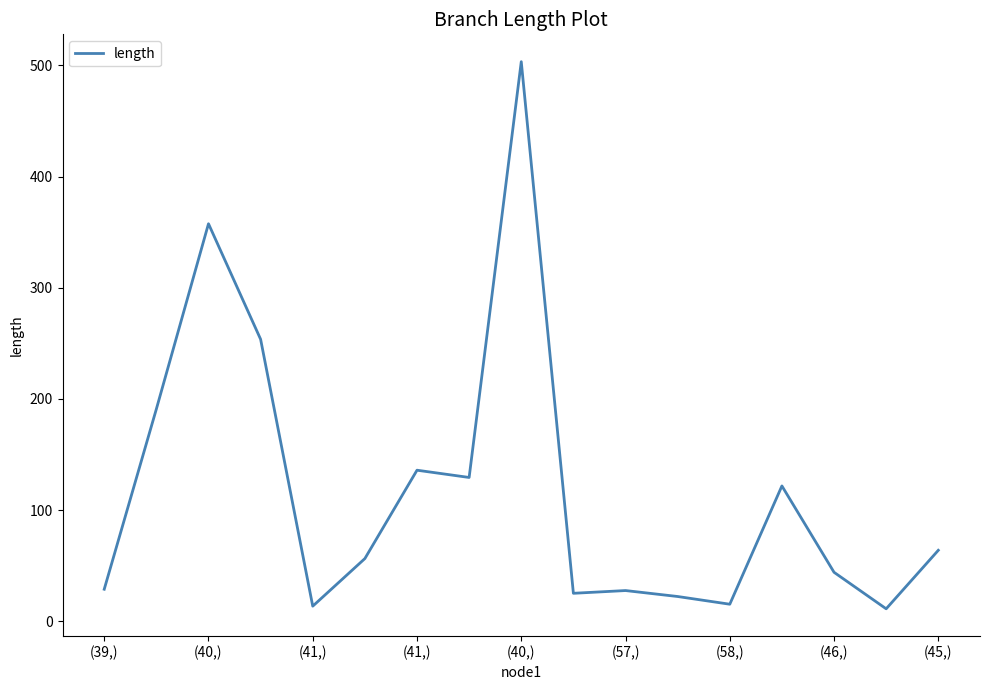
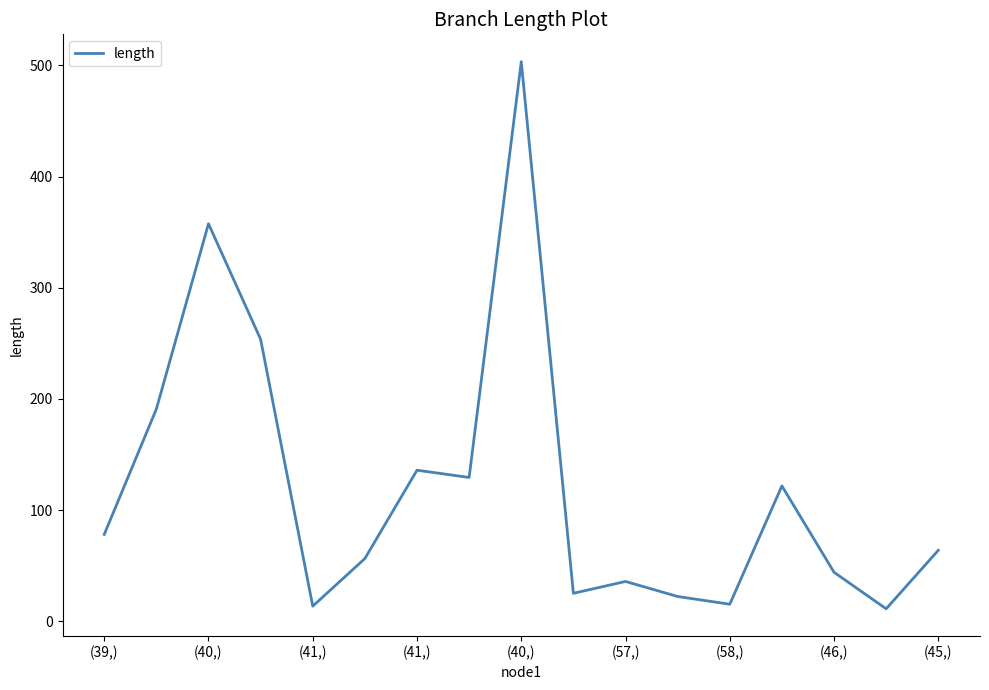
  {
-   "(39,)": 29,
-   "(57,)": 28,
+   "(39,)": 78,
+   "(57,)": 36,
    "(58,)": 15,
    "(46,)": 44,
    "(45,)": 64
  }
